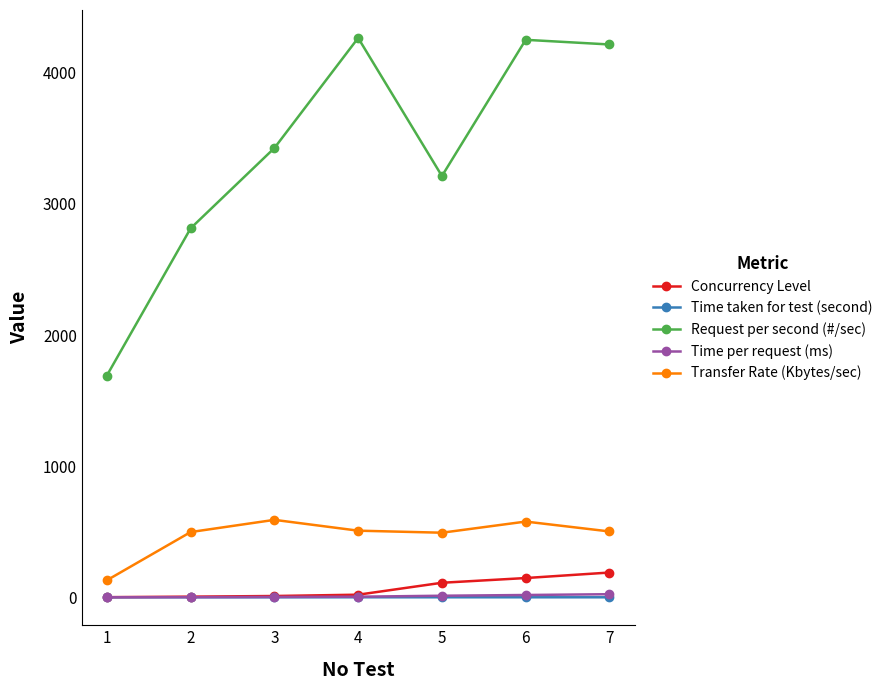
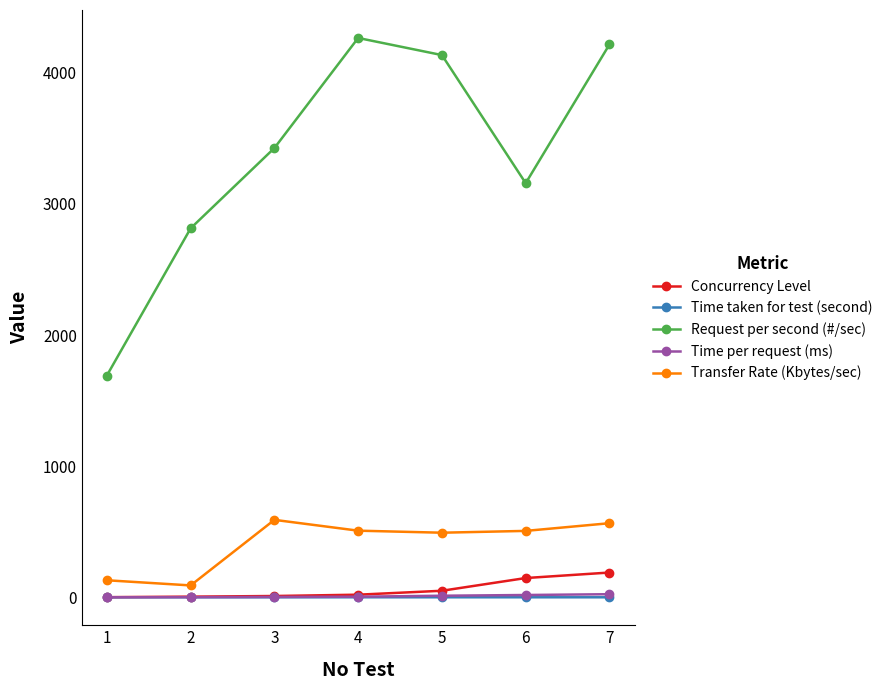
  {
    "Concurrency Level": {
-     "5": 110,
+     "5": 50,
      "6": 150,
      "7": 190
    },
    "Time taken for test (second)": {
      "7": 0
    },
    "Request per second (#/sec)": {
      "1": 1690,
      "2": 2810,
      "3": 3430,
      "4": 4270,
-     "5": 3210,
-     "6": 4250,
+     "5": 4140,
+     "6": 3160,
      "7": 4220
    },
    "Time per request (ms)": {
      "7": 20
    },
    "Transfer Rate (Kbytes/sec)": {
      "1": 130,
-     "2": 500,
+     "2": 90,
      "3": 590,
      "4": 510,
      "5": 490,
-     "6": 580,
-     "7": 500
+     "6": 510,
+     "7": 570
    }
  }
